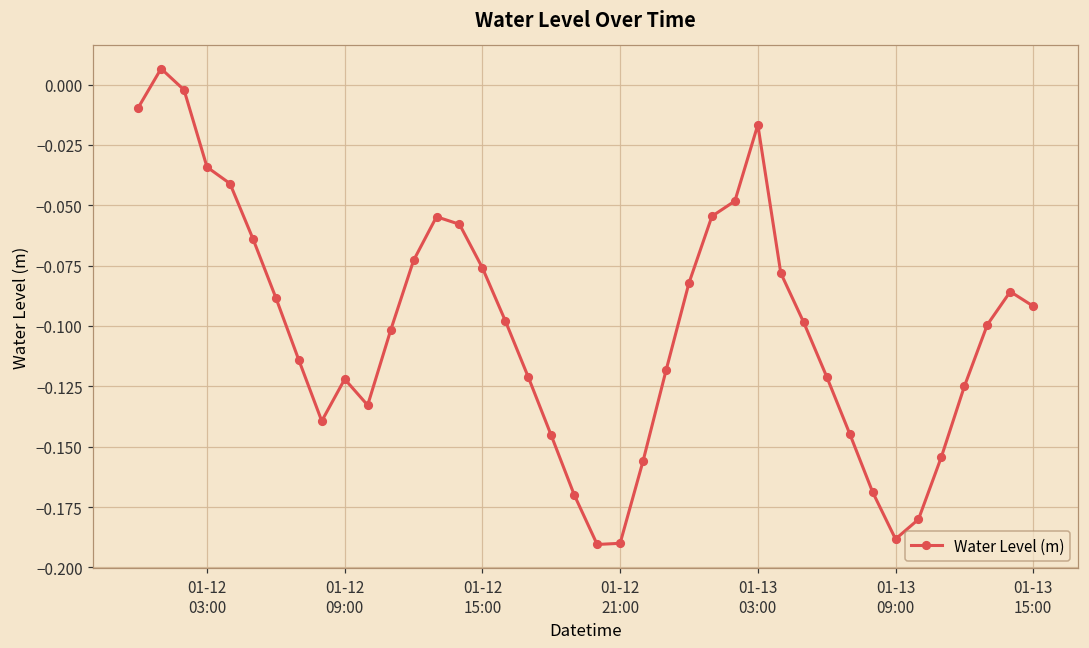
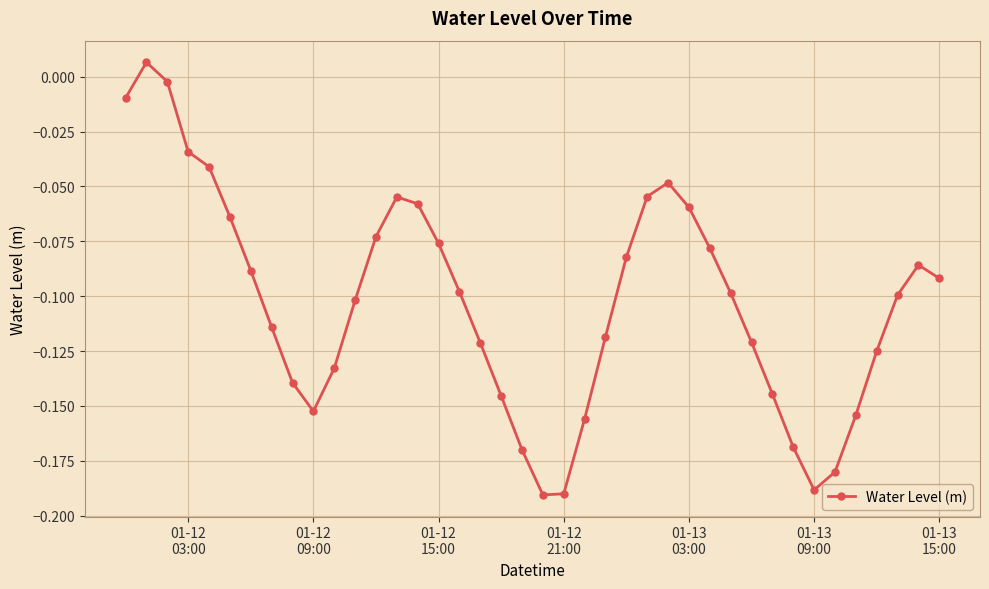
  {
    "01-12 03:00": -0.034,
-   "01-12 09:00": -0.122,
+   "01-12 09:00": -0.152,
    "01-12 15:00": -0.076,
    "01-12 21:00": -0.190,
-   "01-13 03:00": -0.017,
+   "01-13 03:00": -0.060,
    "01-13 09:00": -0.188,
    "01-13 15:00": -0.092
  }
